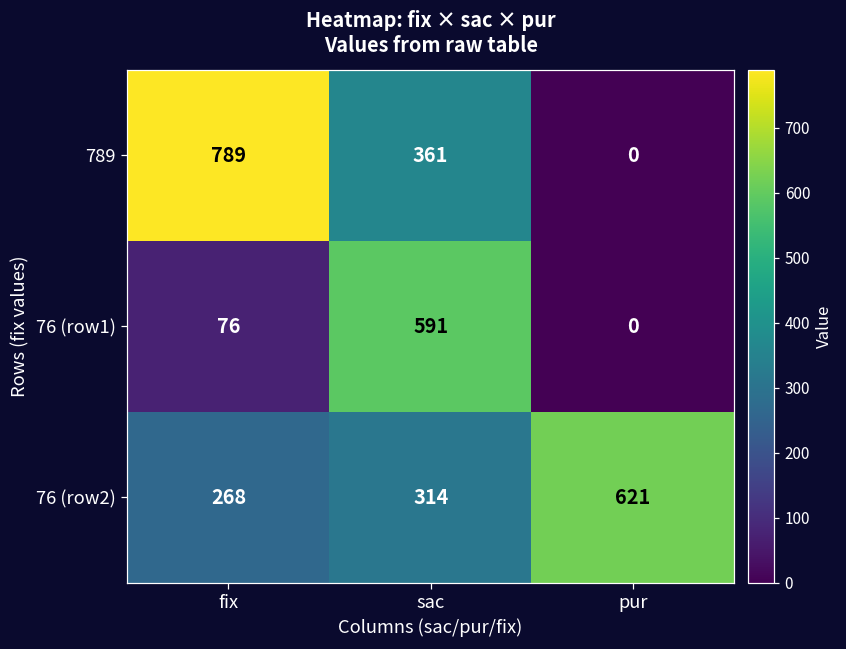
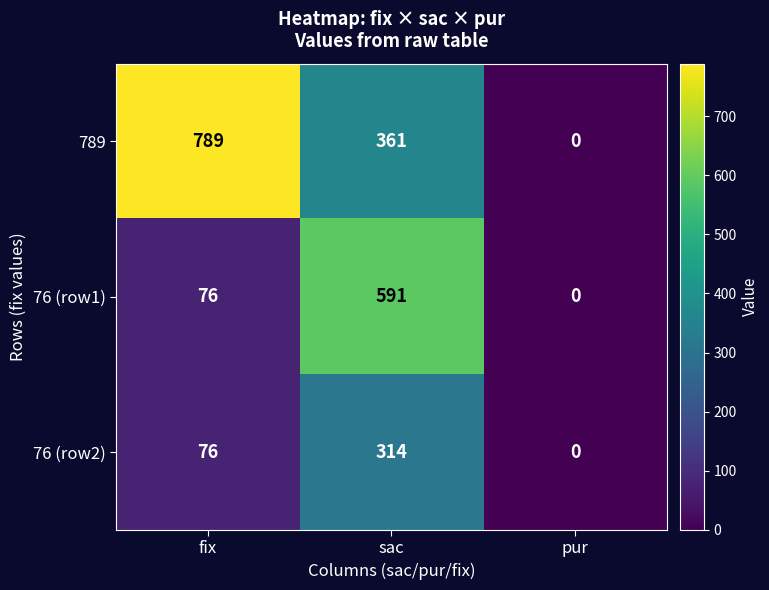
  {
    "789": {
      "fix": 789,
      "sac": 361,
      "pur": 0
    },
    "76 (row1)": {
      "fix": 76,
      "sac": 591,
      "pur": 0
    },
    "76 (row2)": {
-     "fix": 268,
+     "fix": 76,
      "sac": 314,
-     "pur": 621
+     "pur": 0
    }
  }
